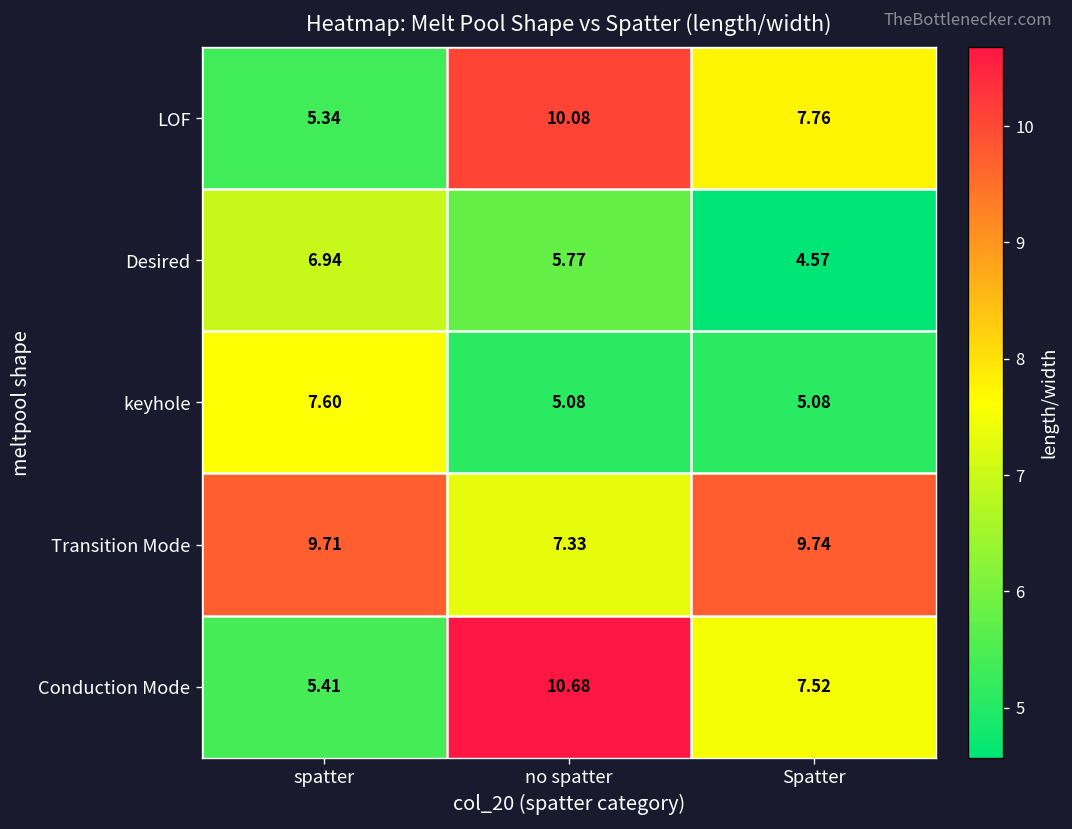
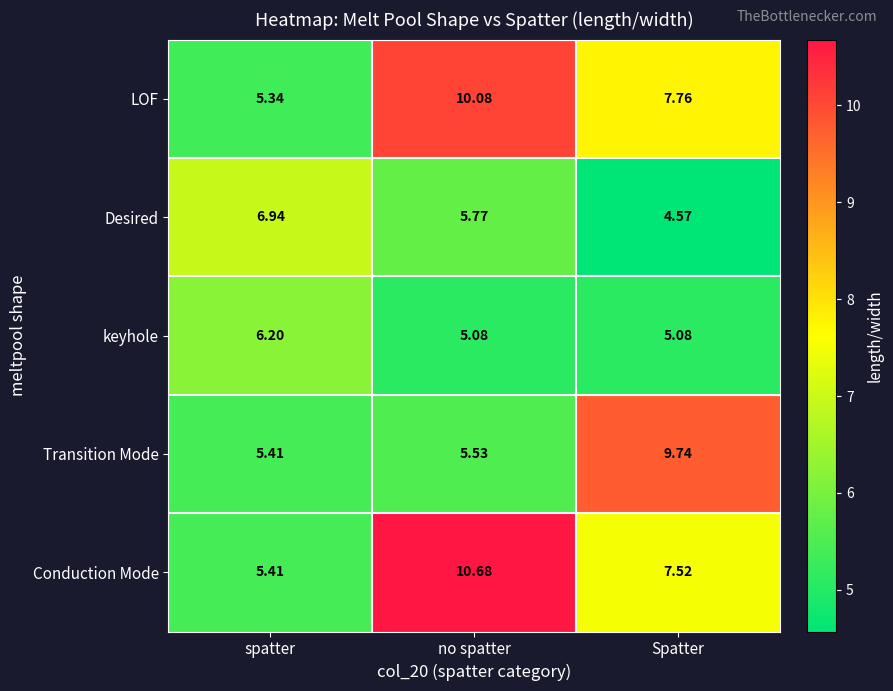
  {
    "LOF": {
      "spatter": 5.34,
      "no spatter": 10.08,
      "Spatter": 7.76
    },
    "Desired": {
      "spatter": 6.94,
      "no spatter": 5.77,
      "Spatter": 4.57
    },
    "keyhole": {
-     "spatter": 7.60,
+     "spatter": 6.20,
      "no spatter": 5.08,
      "Spatter": 5.08
    },
    "Transition Mode": {
-     "spatter": 9.71,
-     "no spatter": 7.33,
+     "spatter": 5.41,
+     "no spatter": 5.53,
      "Spatter": 9.74
    },
    "Conduction Mode": {
      "spatter": 5.41,
      "no spatter": 10.68,
      "Spatter": 7.52
    }
  }
